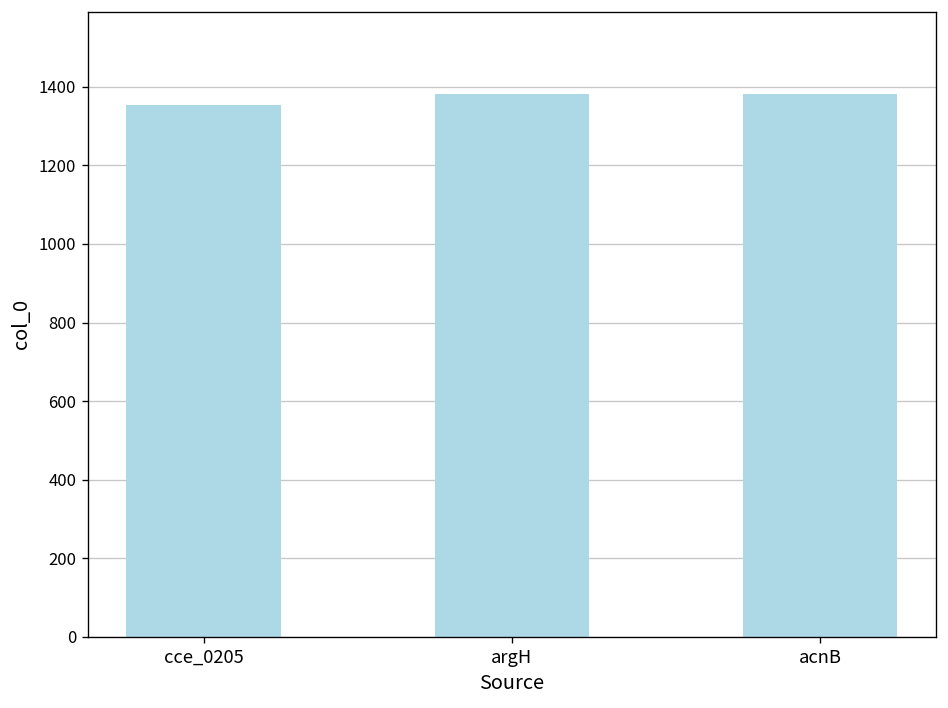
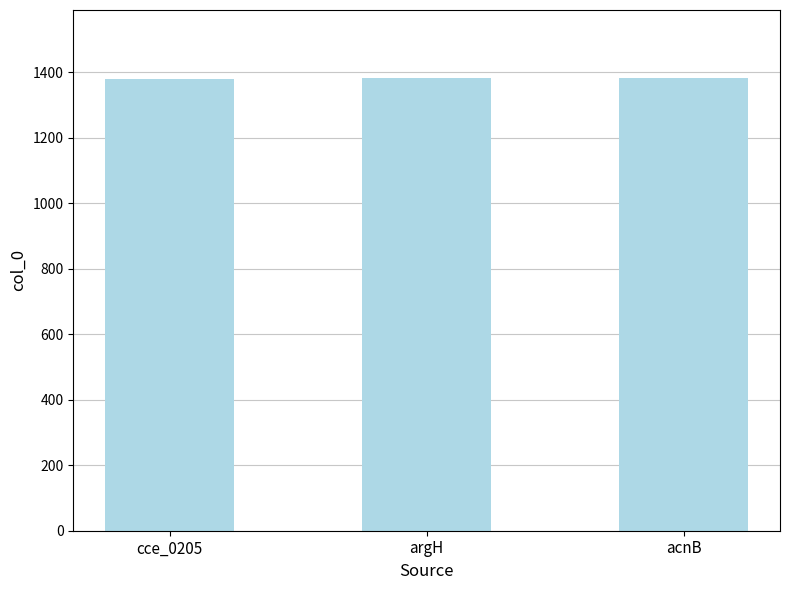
  {
-   "cce_0205": 1350,
+   "cce_0205": 1380,
    "argH": 1380,
    "acnB": 1380
  }
